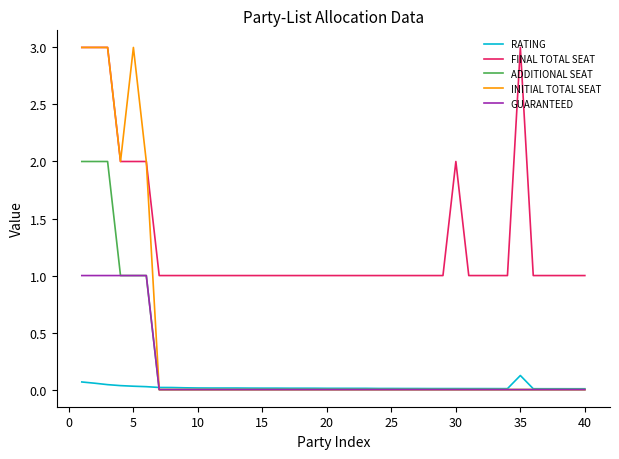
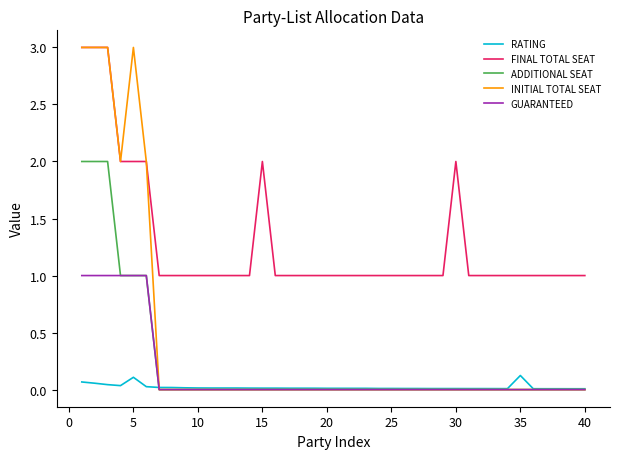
  {
    "RATING": {
-     "5": 0.03,
+     "5": 0.11,
      "35": 0.12
    },
    "FINAL TOTAL SEAT": {
      "5": 2,
      "10": 1,
-     "15": 1,
+     "15": 2,
      "20": 1,
      "25": 1,
      "30": 2,
-     "35": 3,
+     "35": 1,
      "40": 1
    },
    "INITIAL TOTAL SEAT": {
      "5": 3.00
    }
  }
